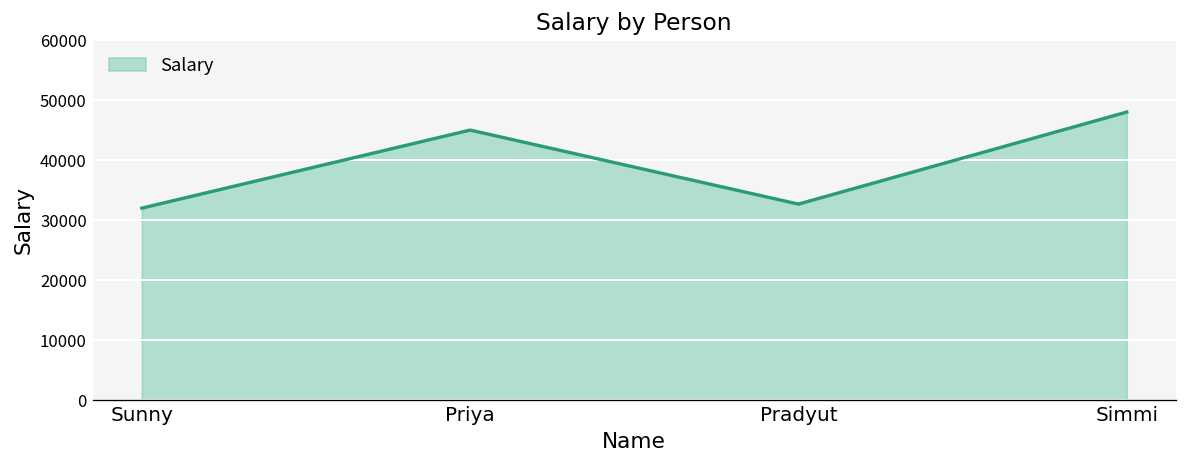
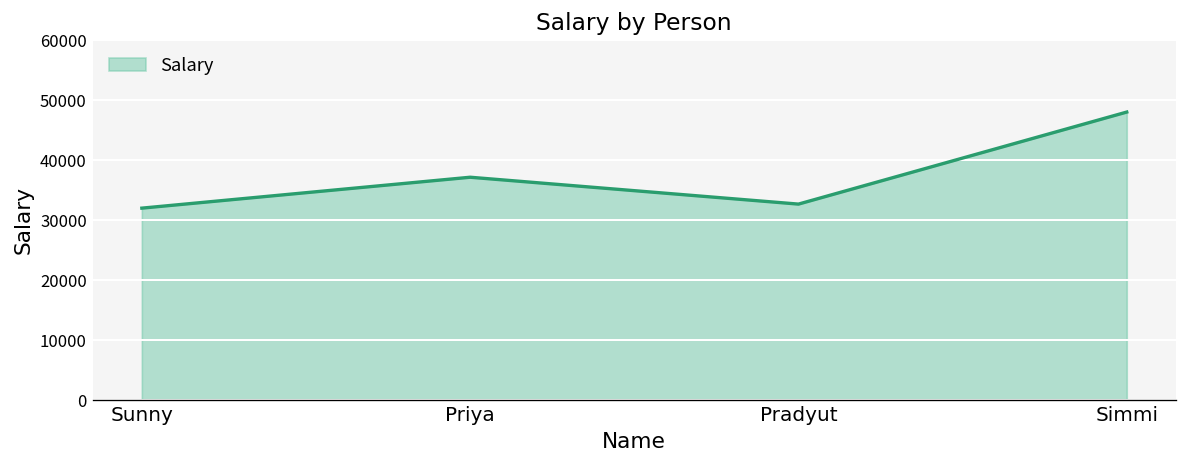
  {
    "Sunny": 32000,
-   "Priya": 45000,
+   "Priya": 37000,
    "Pradyut": 33000,
    "Simmi": 48000
  }
